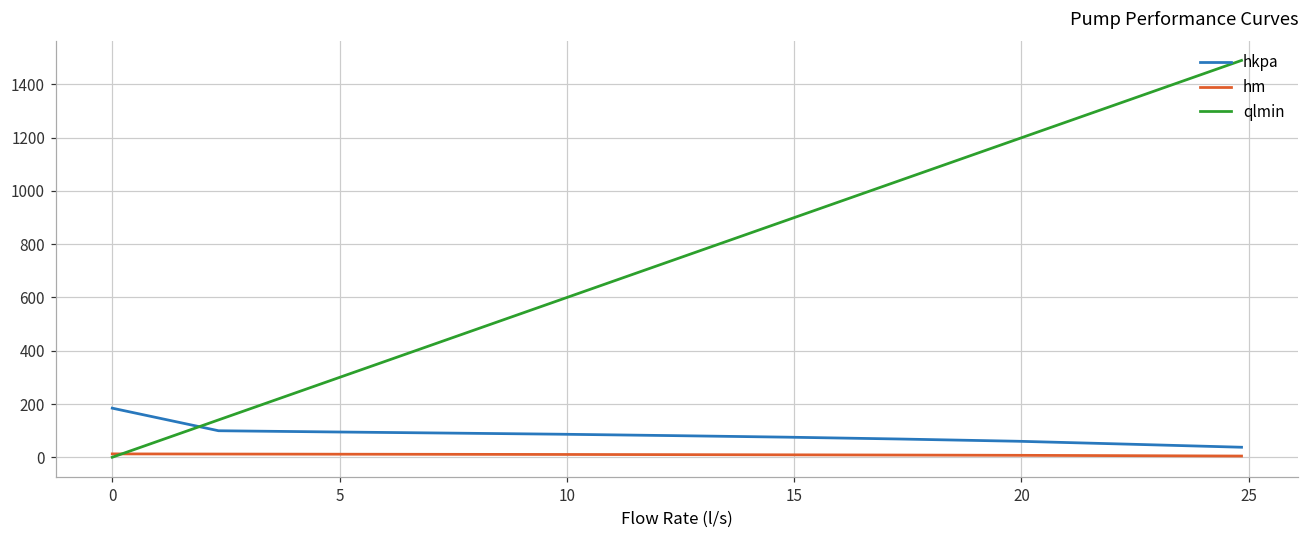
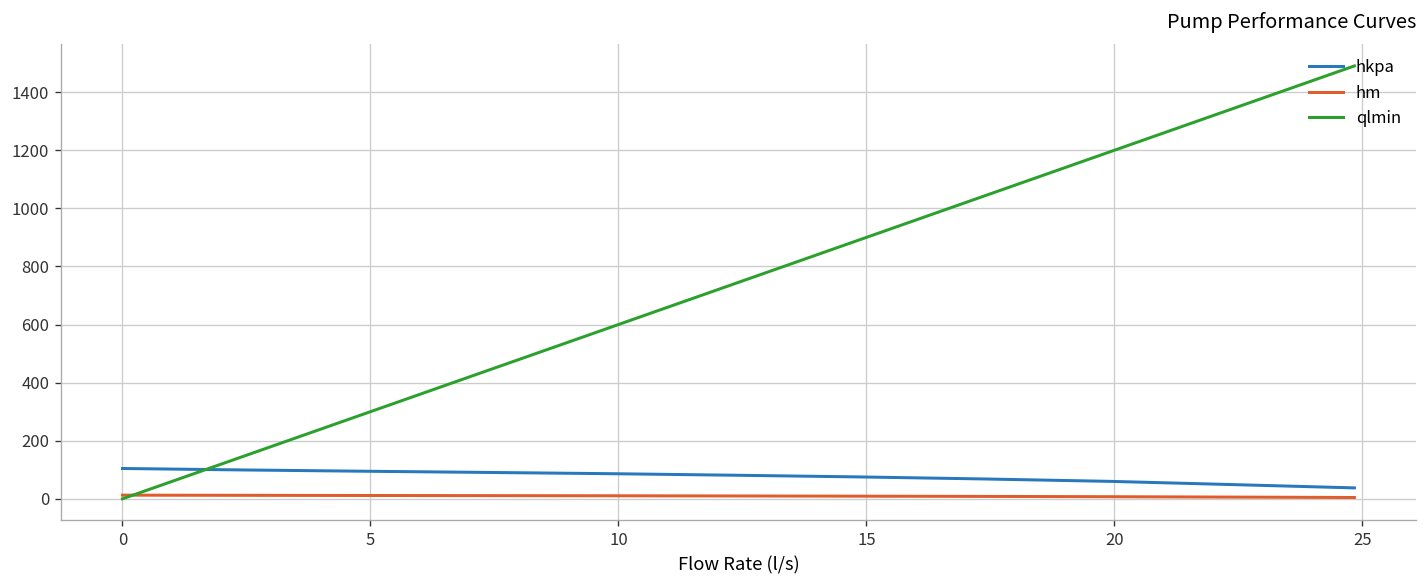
  {
    "hkpa": {
-     "0": 180
+     "0": 100
    },
    "hm": {
      "0": 10
    },
    "qlmin": {
      "0": 0
    }
  }
